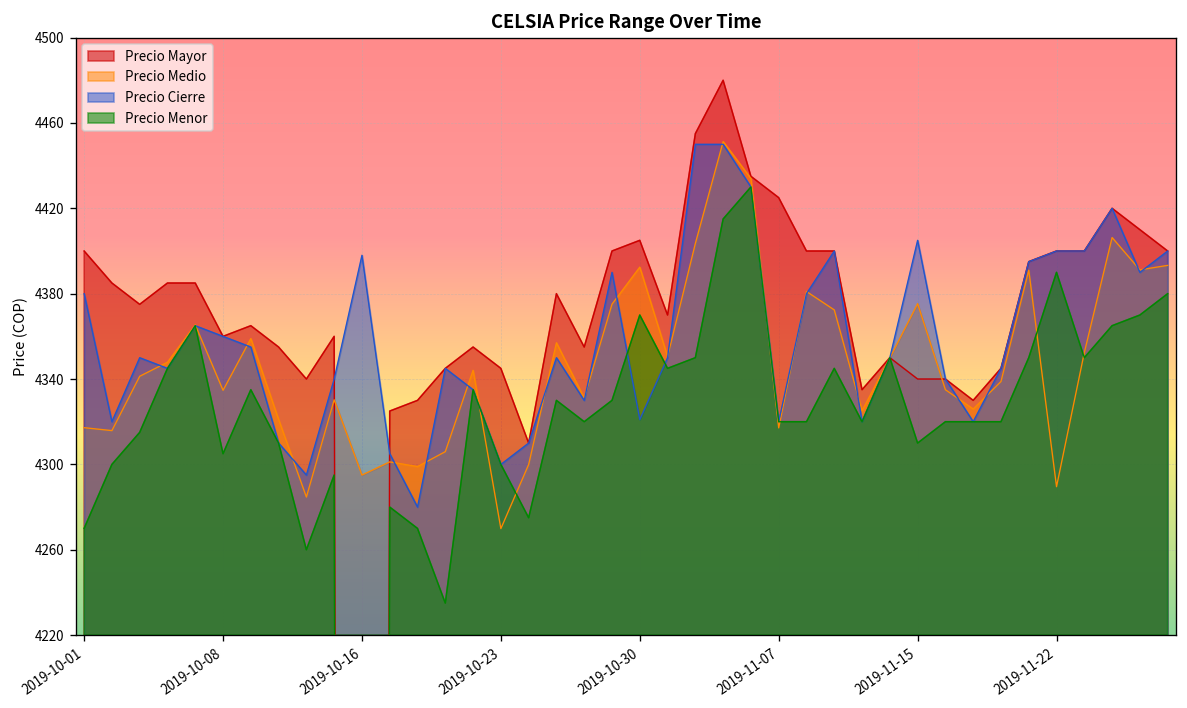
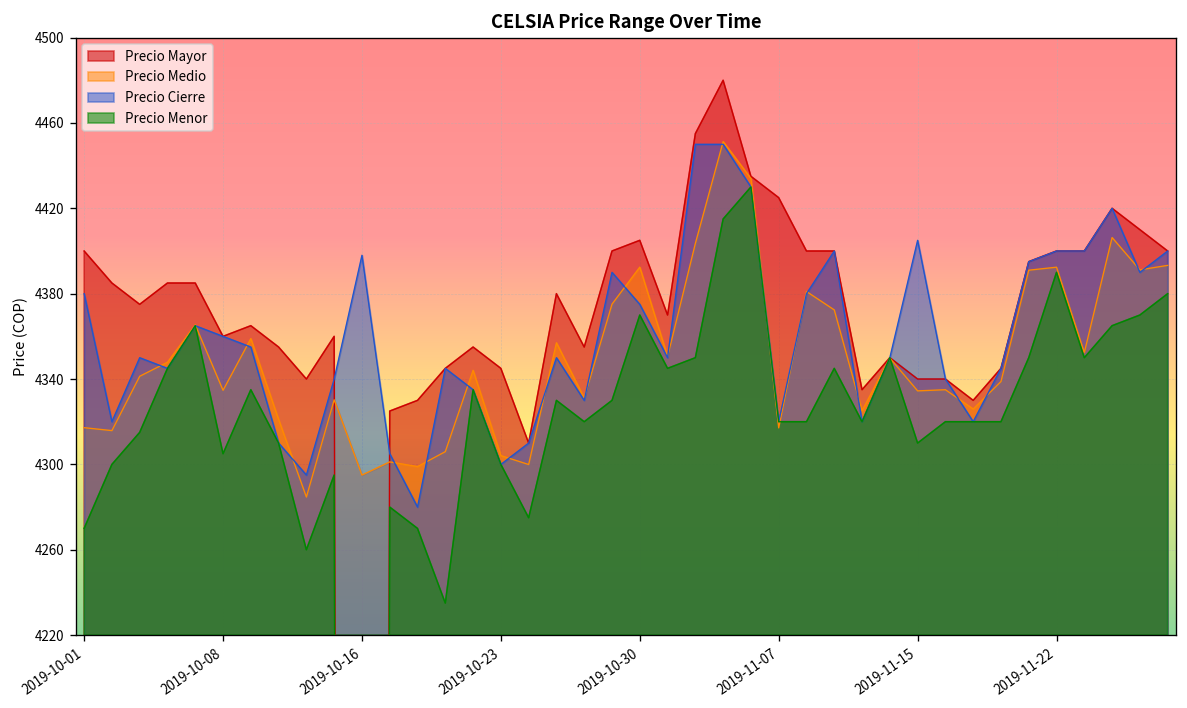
  {
    "Precio Medio": {
      "2019-10-01": 4317,
      "2019-10-08": 4335,
      "2019-10-16": 4295,
-     "2019-10-23": 4270,
+     "2019-10-23": 4304,
      "2019-10-30": 4392,
      "2019-11-07": 4317,
-     "2019-11-15": 4375,
-     "2019-11-22": 4290
+     "2019-11-15": 4334,
+     "2019-11-22": 4392
    },
    "Precio Cierre": {
      "2019-10-01": 4380,
      "2019-10-16": 4398,
-     "2019-10-30": 4321,
+     "2019-10-30": 4375,
      "2019-11-15": 4405
    }
  }
